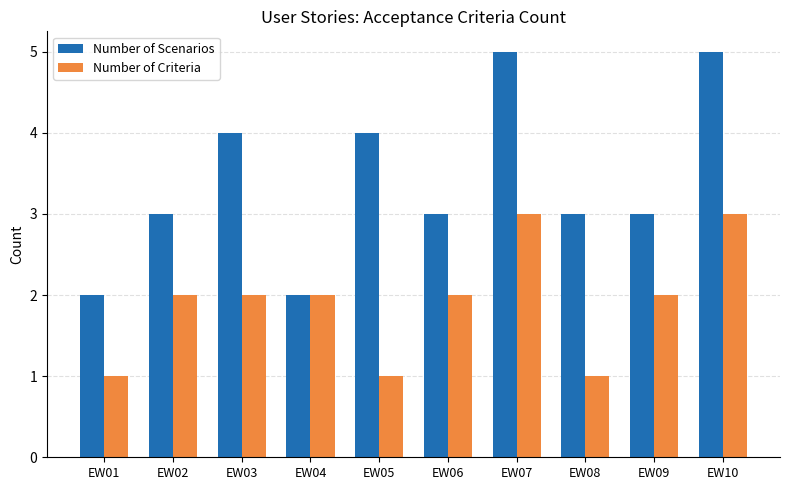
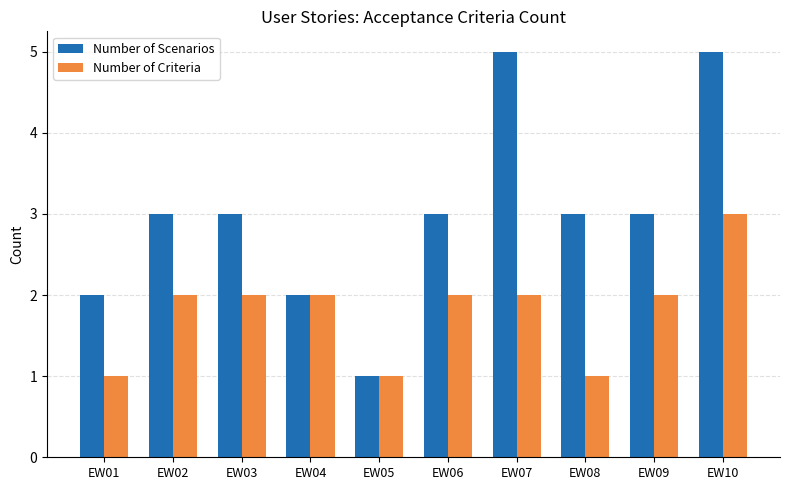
  {
    "Number of Scenarios": {
      "EW01": 2,
      "EW02": 3,
-     "EW03": 4,
+     "EW03": 3,
      "EW04": 2,
-     "EW05": 4,
+     "EW05": 1,
      "EW06": 3,
      "EW07": 5,
      "EW08": 3,
      "EW09": 3,
      "EW10": 5
    },
    "Number of Criteria": {
      "EW01": 1,
      "EW02": 2,
      "EW03": 2,
      "EW04": 2,
      "EW05": 1,
      "EW06": 2,
-     "EW07": 3,
+     "EW07": 2,
      "EW08": 1,
      "EW09": 2,
      "EW10": 3
    }
  }
